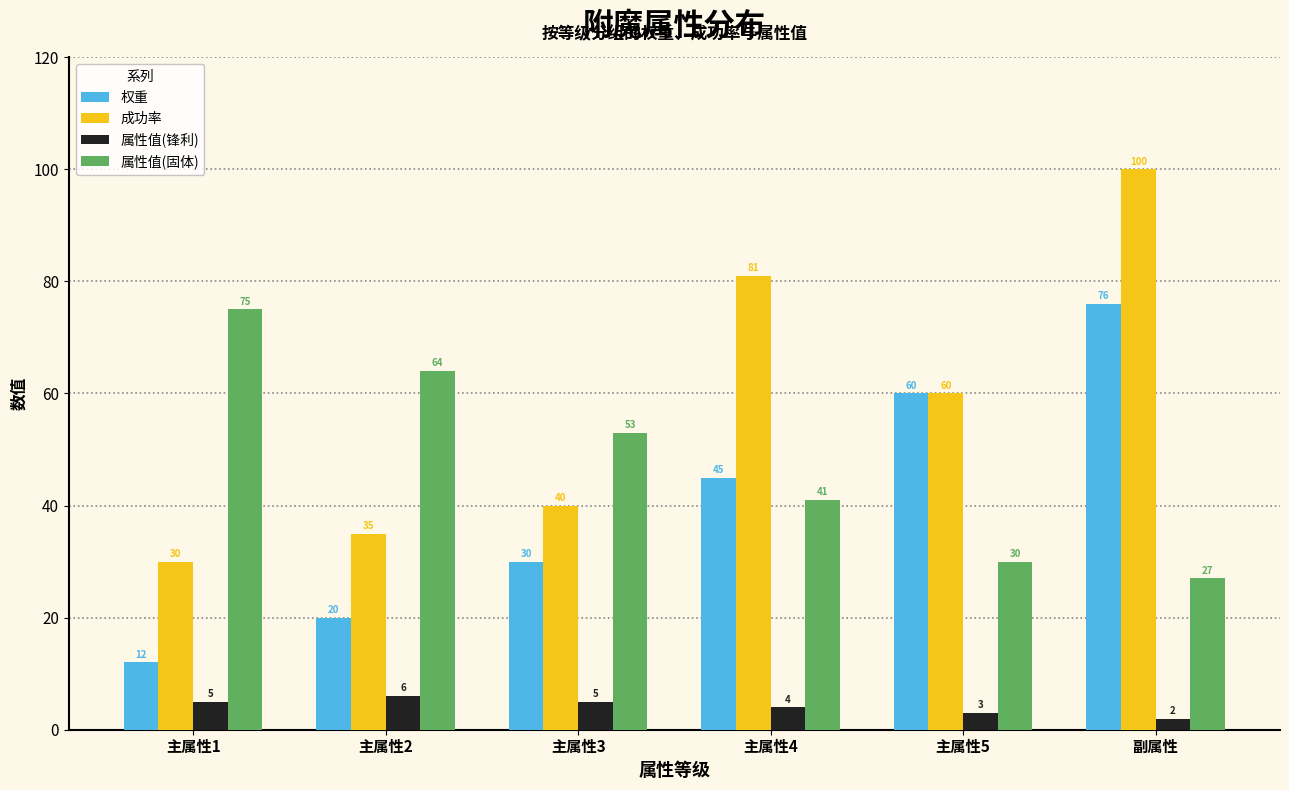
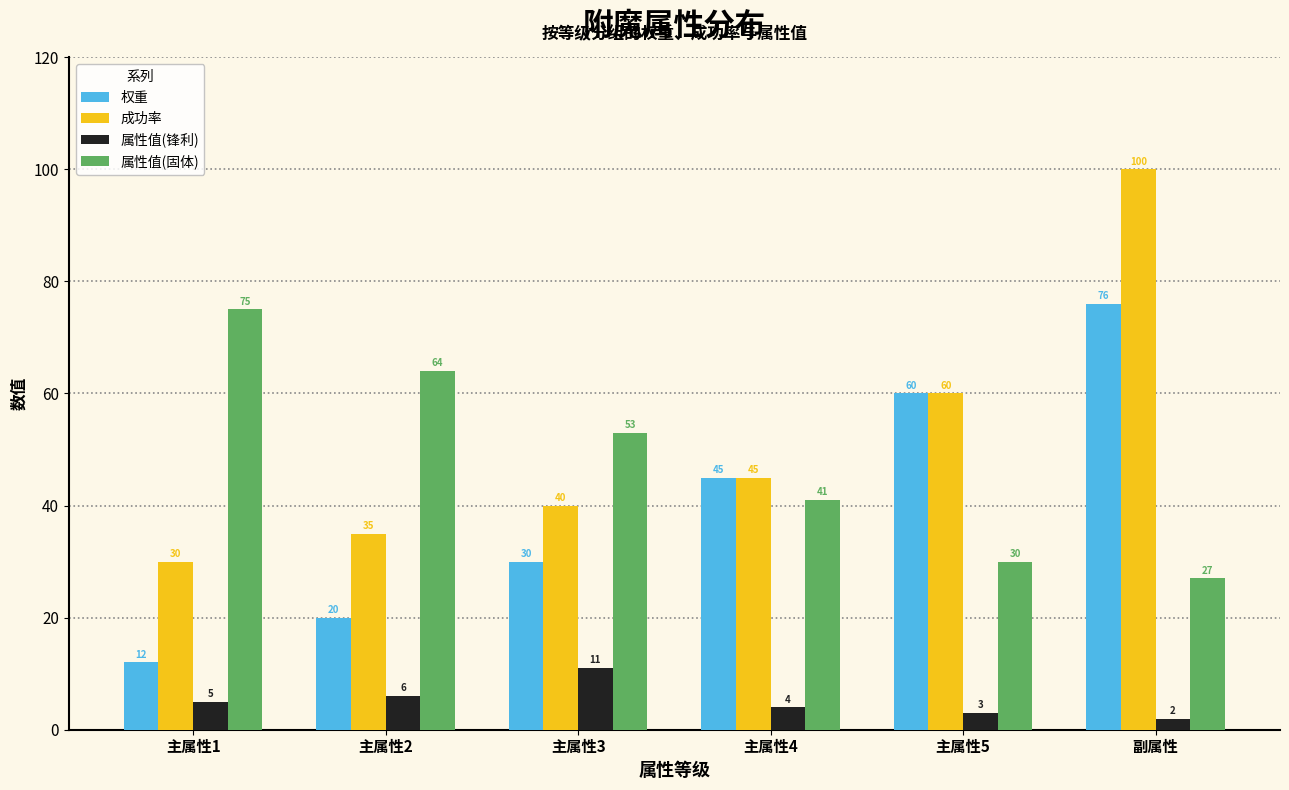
  {
    "权重": {
      "主属性1": 12,
      "主属性2": 20,
      "主属性3": 30,
      "主属性4": 45,
      "主属性5": 60,
      "副属性": 76
    },
    "成功率": {
      "主属性1": 30,
      "主属性2": 35,
      "主属性3": 40,
-     "主属性4": 81,
+     "主属性4": 45,
      "主属性5": 60,
      "副属性": 100
    },
    "属性值(锋利)": {
      "主属性1": 5,
      "主属性2": 6,
-     "主属性3": 5,
+     "主属性3": 11,
      "主属性4": 4,
      "主属性5": 3,
      "副属性": 2
    },
    "属性值(固体)": {
      "主属性1": 75,
      "主属性2": 64,
      "主属性3": 53,
      "主属性4": 41,
      "主属性5": 30,
      "副属性": 27
    }
  }
